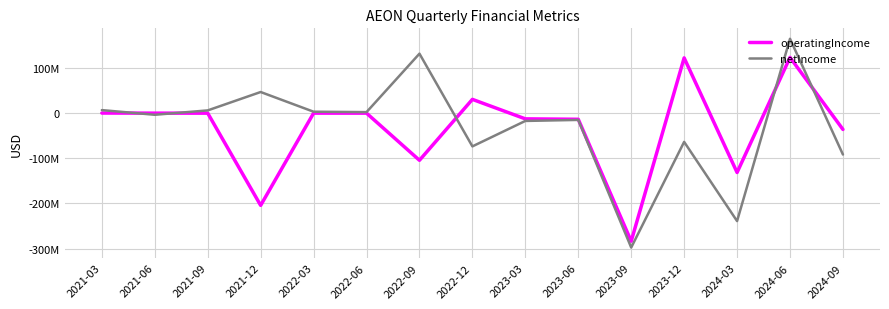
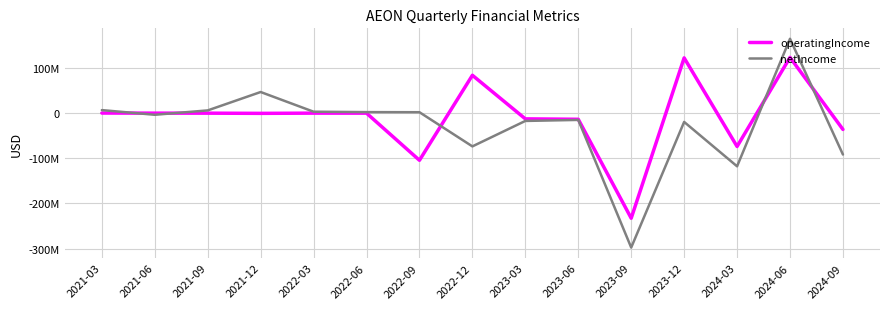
  {
    "operatingIncome": {
      "2021-03": 0,
      "2021-09": 0,
-     "2021-12": -200000000,
+     "2021-12": 0,
      "2022-09": -100000000,
-     "2022-12": 30000000,
-     "2023-09": -280000000,
+     "2022-12": 80000000,
+     "2023-09": -230000000,
      "2023-12": 120000000,
-     "2024-03": -130000000,
+     "2024-03": -70000000,
      "2024-06": 120000000,
      "2024-09": -40000000
    },
    "netIncome": {
      "2021-03": 10000000,
      "2021-09": 10000000,
      "2021-12": 50000000,
-     "2022-09": 130000000,
+     "2022-09": 0,
      "2022-12": -70000000,
      "2023-09": -300000000,
-     "2023-12": -60000000,
-     "2024-03": -240000000,
+     "2023-12": -20000000,
+     "2024-03": -120000000,
      "2024-06": 160000000,
      "2024-09": -90000000
    }
  }
